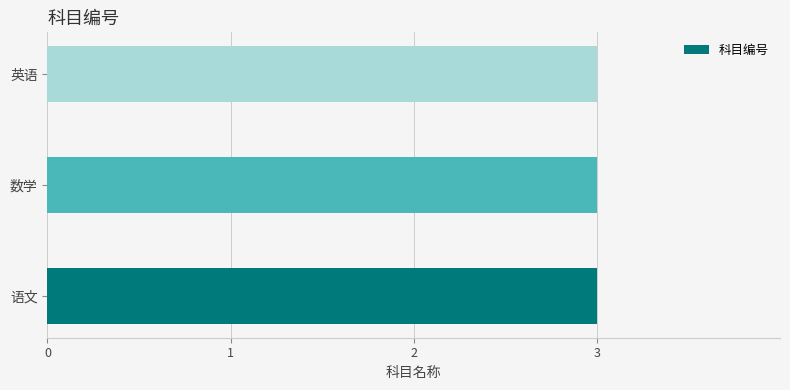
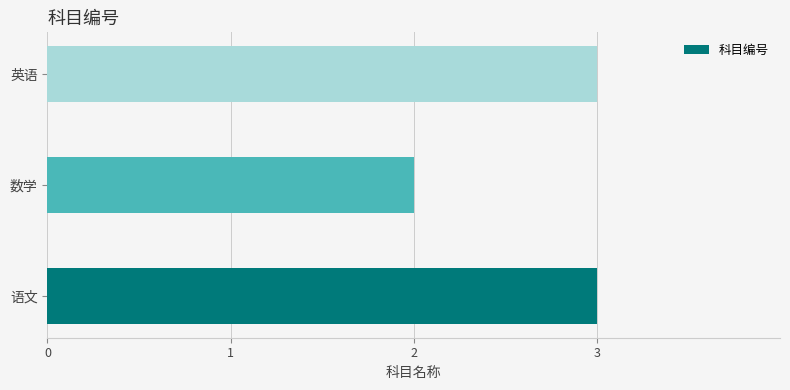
  {
    "英语": 3,
-   "数学": 3,
+   "数学": 2,
    "语文": 3
  }
